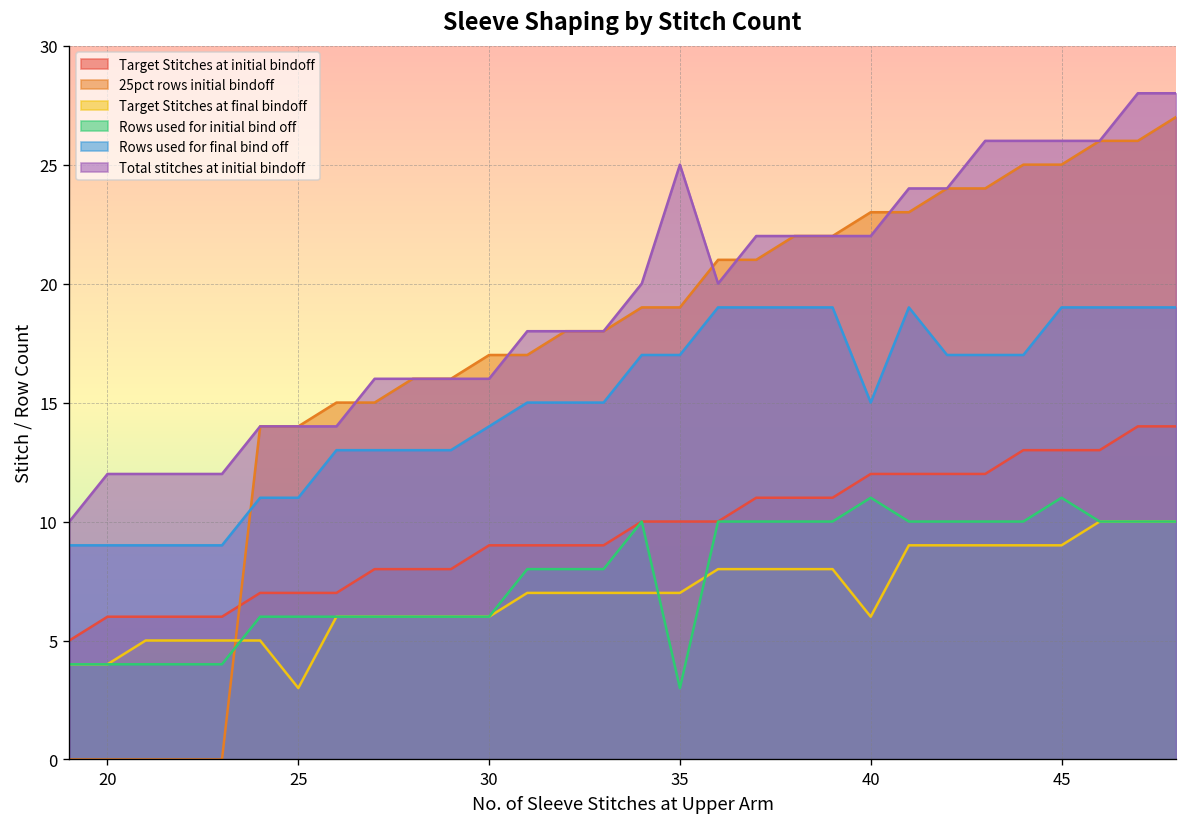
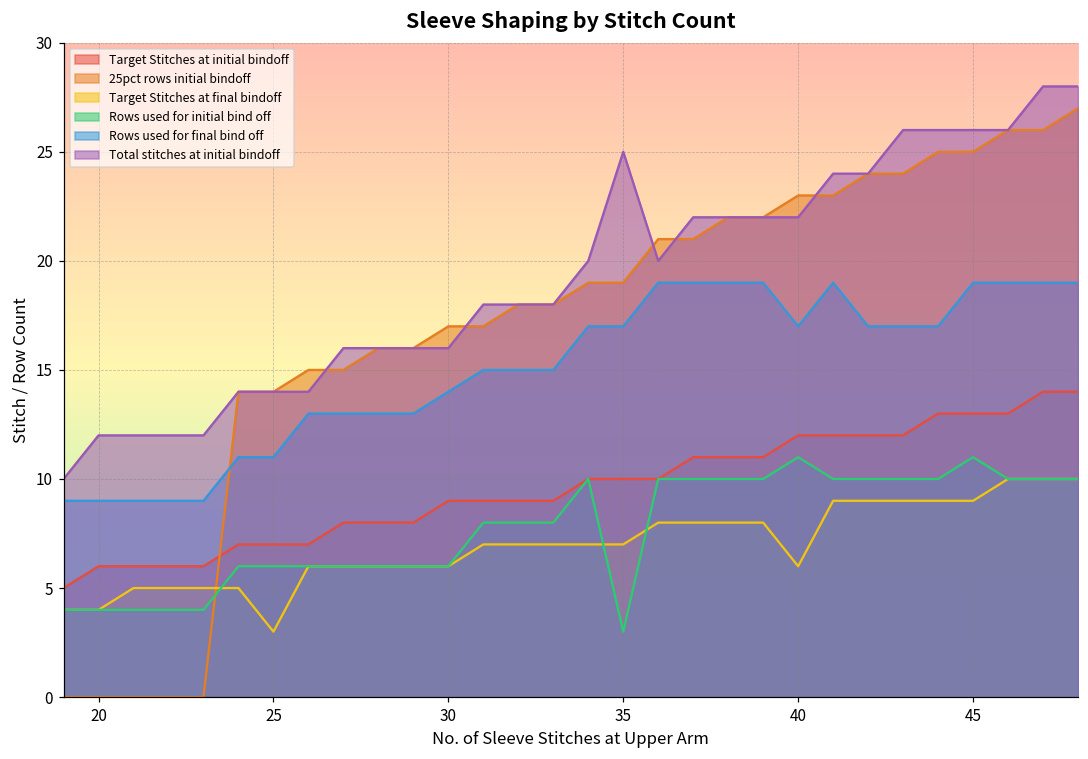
  {
    "Target Stitches at final bindoff": {
      "25": 3,
      "35": 7,
      "40": 6,
      "45": 9
    },
    "Rows used for initial bind off": {
      "25": 6,
      "35": 3,
      "40": 11,
      "45": 11
    },
    "Rows used for final bind off": {
      "20": 9,
      "25": 11,
      "30": 14,
      "35": 17,
-     "40": 15,
+     "40": 17,
      "45": 19
    },
    "Total stitches at initial bindoff": {
      "20": 12,
      "30": 16,
      "35": 25,
      "40": 22,
      "45": 26
    }
  }
